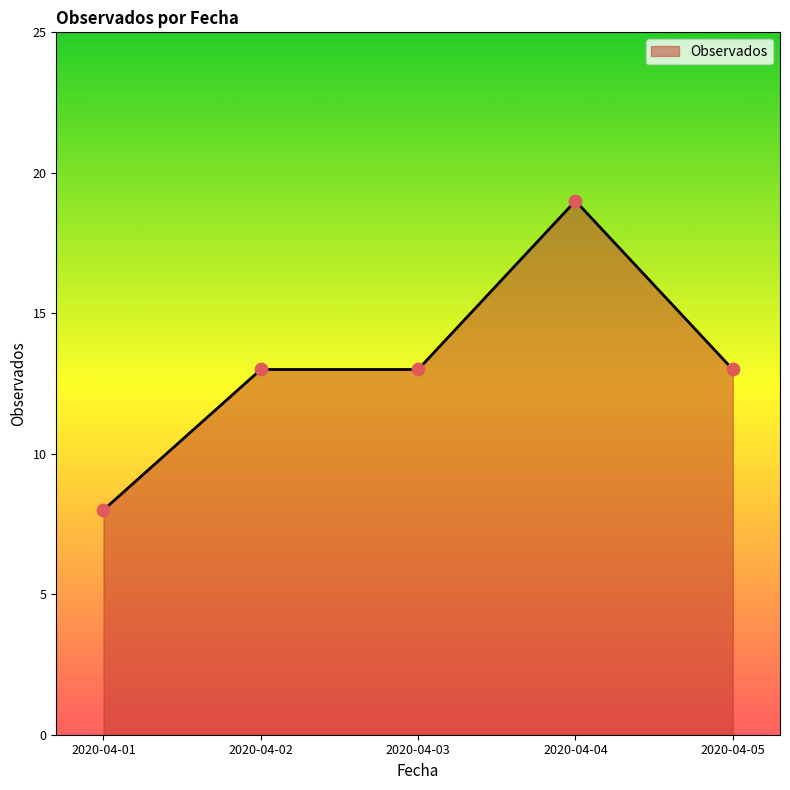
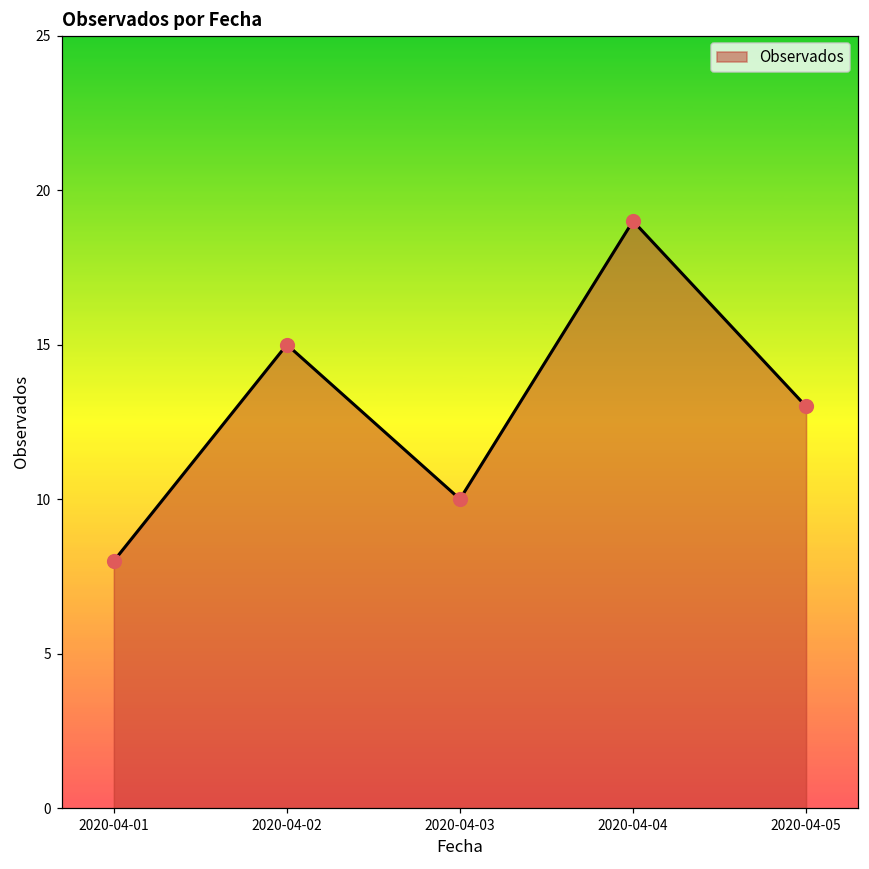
  {
    "2020-04-01": 8,
-   "2020-04-02": 13,
-   "2020-04-03": 13,
+   "2020-04-02": 15,
+   "2020-04-03": 10,
    "2020-04-04": 19,
    "2020-04-05": 13
  }
